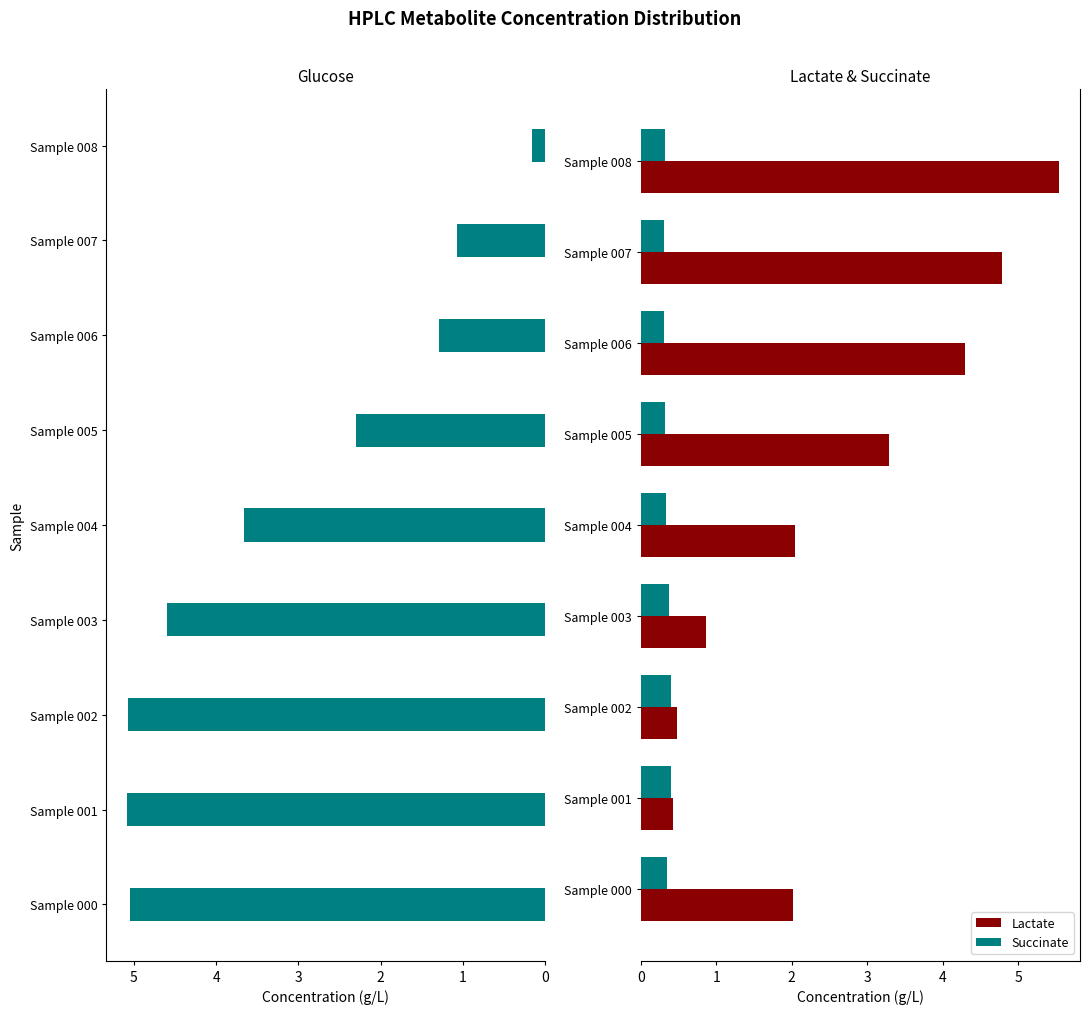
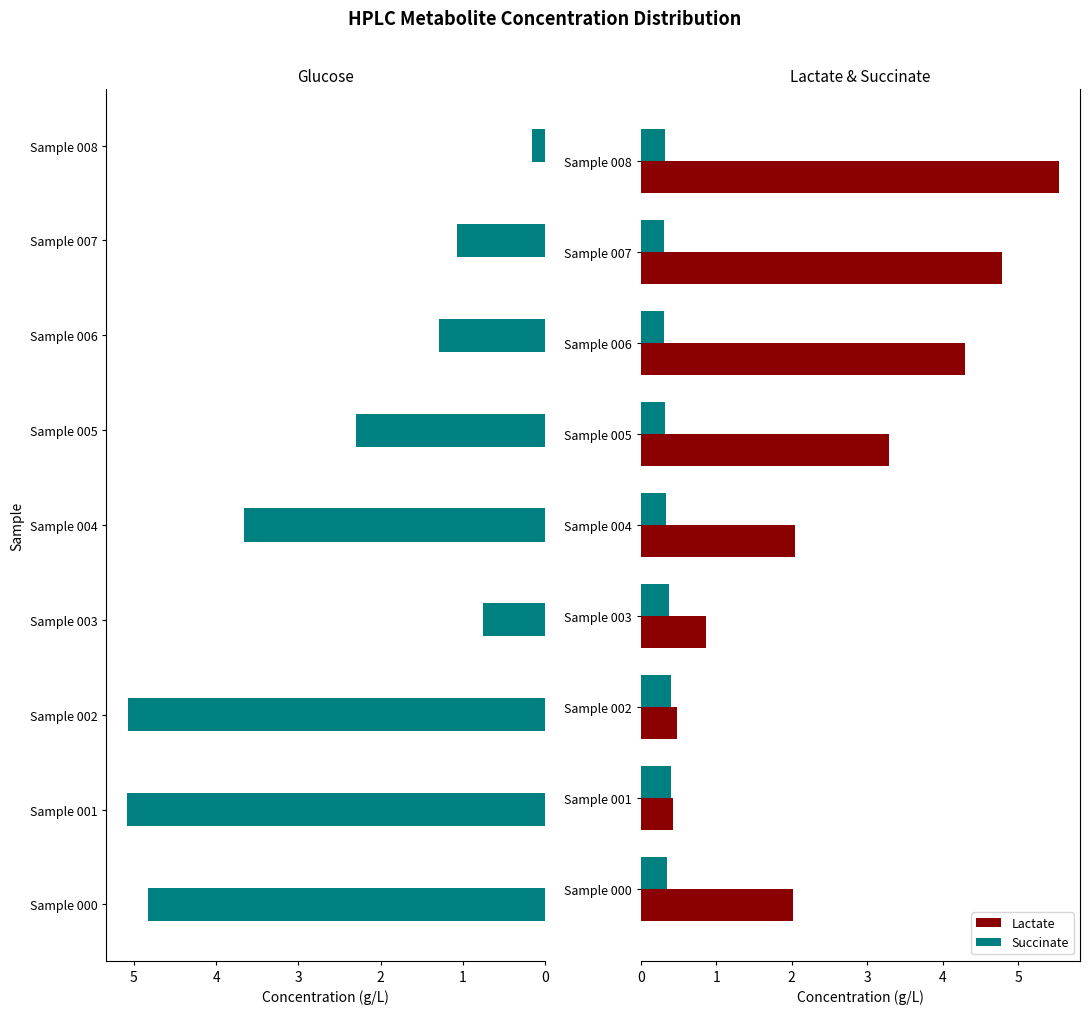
  {
    "Glucose": {
      "Sample 008": 0.2,
      "Sample 007": 1.1,
      "Sample 006": 1.3,
      "Sample 005": 2.3,
      "Sample 004": 3.7,
-     "Sample 003": 4.6,
+     "Sample 003": 0.8,
      "Sample 002": 5.1,
      "Sample 001": 5.1,
-     "Sample 000": 5.1
+     "Sample 000": 4.8
    },
    "Lactate & Succinate": {
      "Lactate": {
        "Sample 008": 5.5,
        "Sample 007": 4.8,
        "Sample 006": 4.3,
        "Sample 005": 3.3,
        "Sample 004": 2.0,
        "Sample 003": 0.9,
        "Sample 002": 0.5,
        "Sample 001": 0.4,
        "Sample 000": 2.0
      },
      "Succinate": {
        "Sample 008": 0.3,
        "Sample 007": 0.3,
        "Sample 006": 0.3,
        "Sample 005": 0.3,
        "Sample 004": 0.3,
        "Sample 003": 0.4,
        "Sample 002": 0.4,
        "Sample 001": 0.4,
        "Sample 000": 0.3
      }
    }
  }
